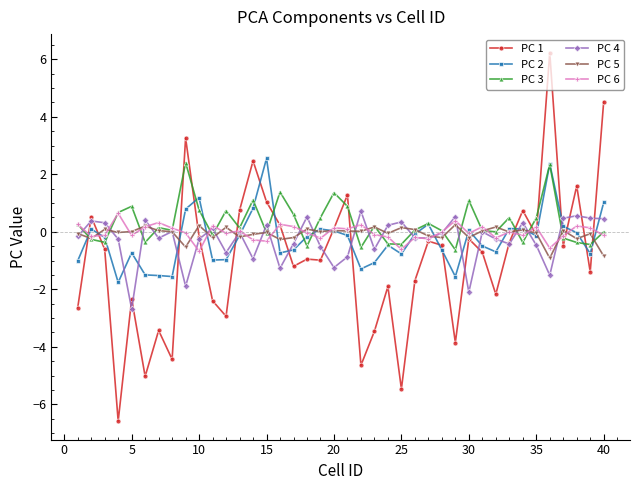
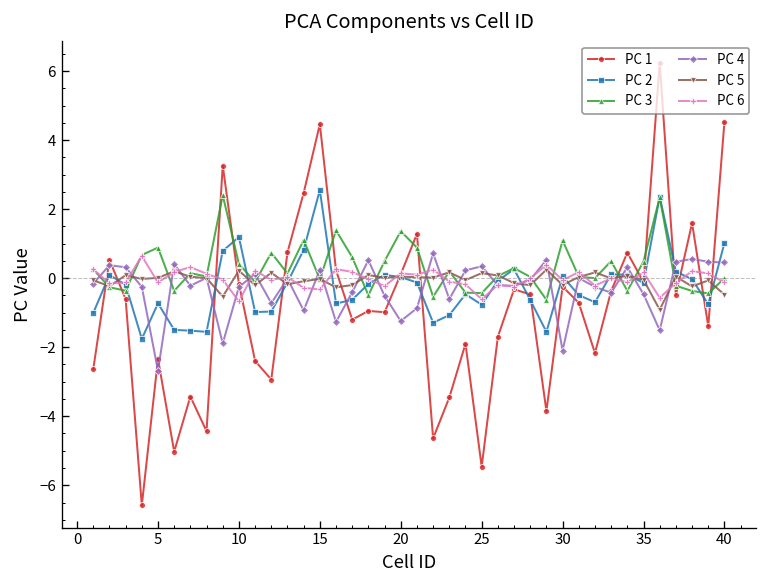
  {
    "PC 1": {
      "5": -2.3,
-     "15": 1.0,
+     "15": 4.5,
      "25": -5.5,
      "40": 4.5
    },
    "PC 2": {
      "5": -0.7,
      "10": 1.2,
      "15": 2.6,
      "25": -0.8,
      "30": 0.1,
      "40": 1.0
    },
    "PC 3": {
      "5": 0.9,
-     "10": 0.8,
+     "10": 0.4,
      "20": 1.4,
      "25": -0.4,
      "30": 1.1,
      "35": 0.5,
      "40": 0.0
    },
    "PC 4": {
      "5": -2.7,
      "15": 0.2,
      "20": -1.2,
      "25": 0.3,
      "30": -2.1,
      "35": -0.5,
      "40": 0.5
    },
    "PC 5": {
      "5": 0.0,
      "10": 0.2,
      "25": 0.1,
-     "40": -0.8
+     "40": -0.5
    },
    "PC 6": {
      "5": -0.1,
      "10": -0.7,
      "15": -0.3,
      "25": -0.6,
      "30": -0.1,
      "35": 0.2,
      "40": -0.1
    }
  }
